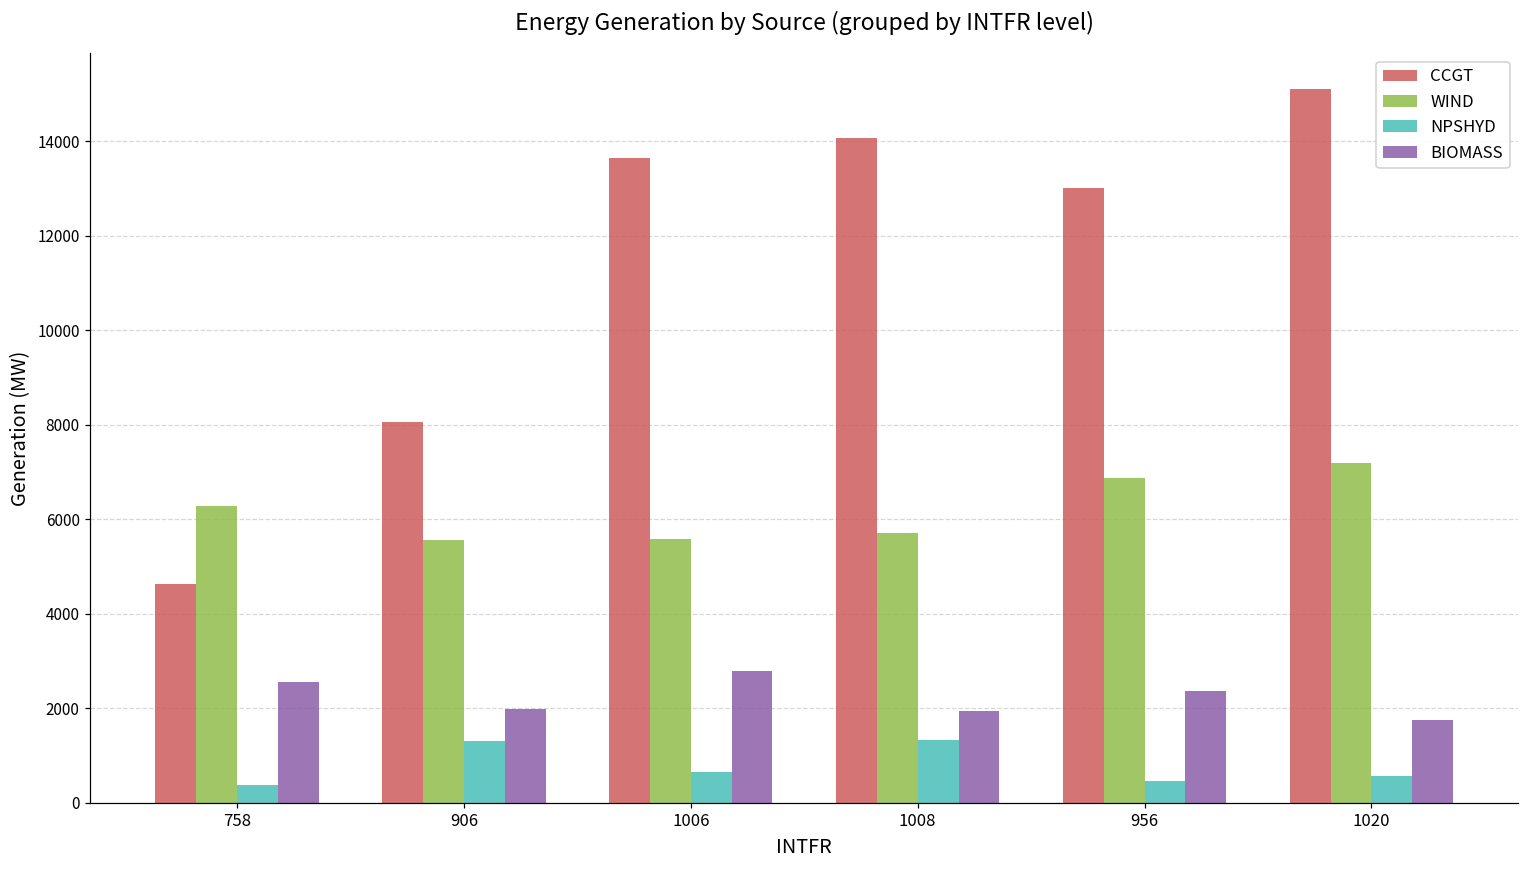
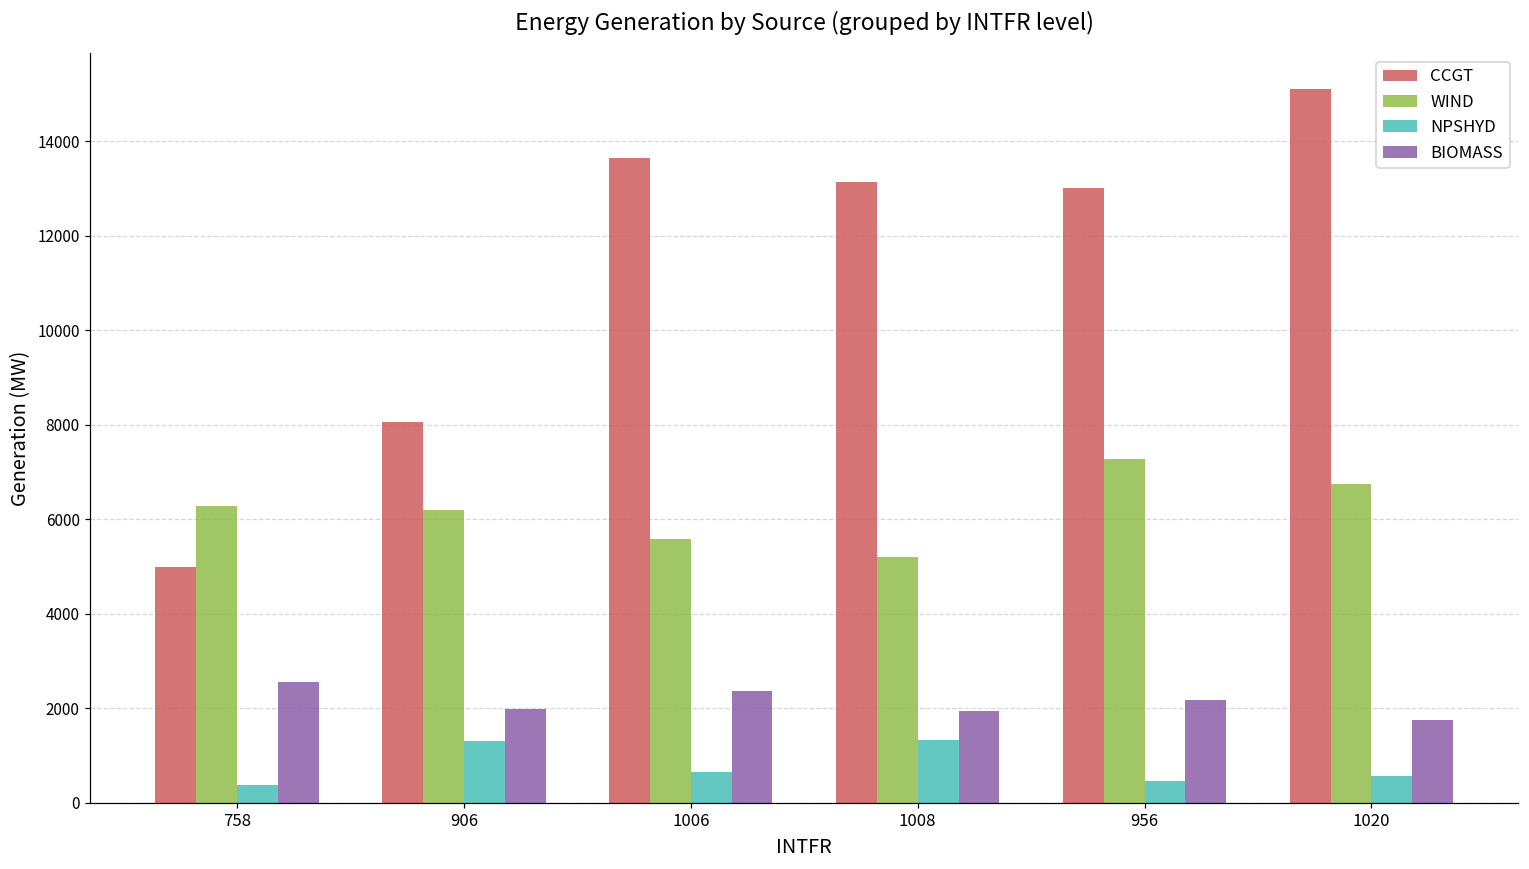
  {
    "CCGT": {
-     "758": 4600,
+     "758": 5000,
      "906": 8100,
      "1006": 13600,
-     "1008": 14100,
+     "1008": 13100,
      "956": 13000,
      "1020": 15100
    },
    "WIND": {
      "758": 6300,
-     "906": 5600,
+     "906": 6200,
      "1006": 5600,
-     "1008": 5700,
-     "956": 6900,
-     "1020": 7200
+     "1008": 5200,
+     "956": 7300,
+     "1020": 6700
    },
    "NPSHYD": {
      "758": 400,
      "906": 1300,
      "1006": 700,
      "1008": 1300,
      "956": 400,
      "1020": 600
    },
    "BIOMASS": {
      "758": 2600,
      "906": 2000,
-     "1006": 2800,
+     "1006": 2400,
      "1008": 1900,
-     "956": 2400,
+     "956": 2200,
      "1020": 1700
    }
  }
